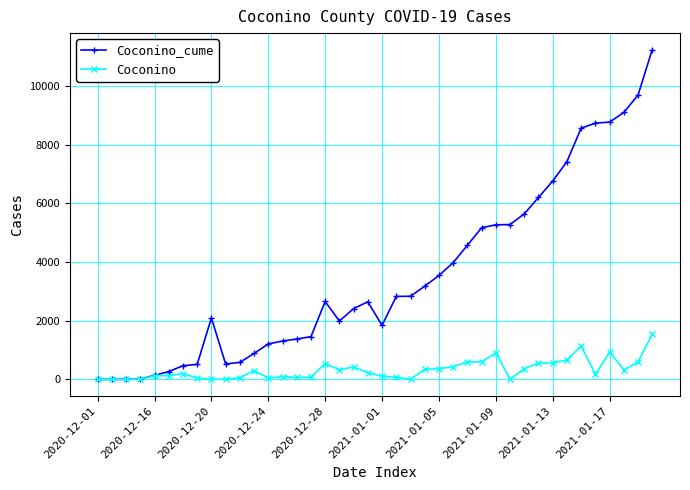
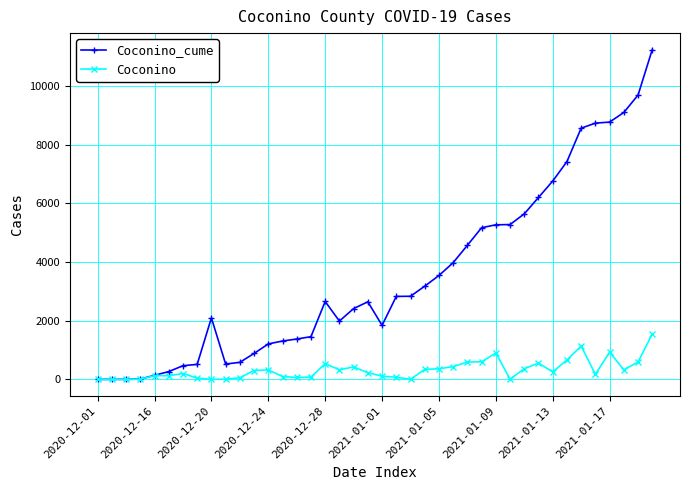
  {
    "Coconino_cume": {
      "2020-12-20": 2100,
      "2020-12-24": 1200,
      "2020-12-28": 2700,
      "2021-01-01": 1800,
      "2021-01-05": 3500,
      "2021-01-09": 5300,
      "2021-01-13": 6800,
      "2021-01-17": 8800
    },
    "Coconino": {
      "2020-12-20": 0,
-     "2020-12-24": 0,
+     "2020-12-24": 300,
      "2020-12-28": 500,
      "2021-01-01": 100,
      "2021-01-05": 400,
      "2021-01-09": 900,
-     "2021-01-13": 600,
+     "2021-01-13": 300,
      "2021-01-17": 900
    }
  }
